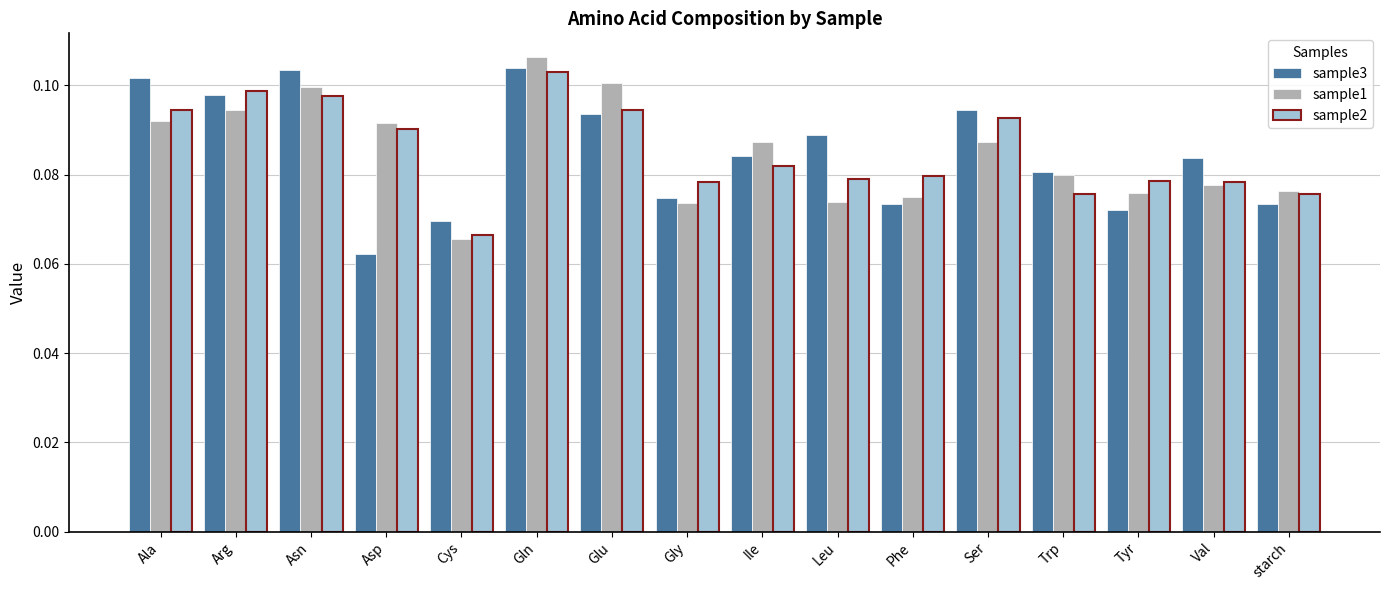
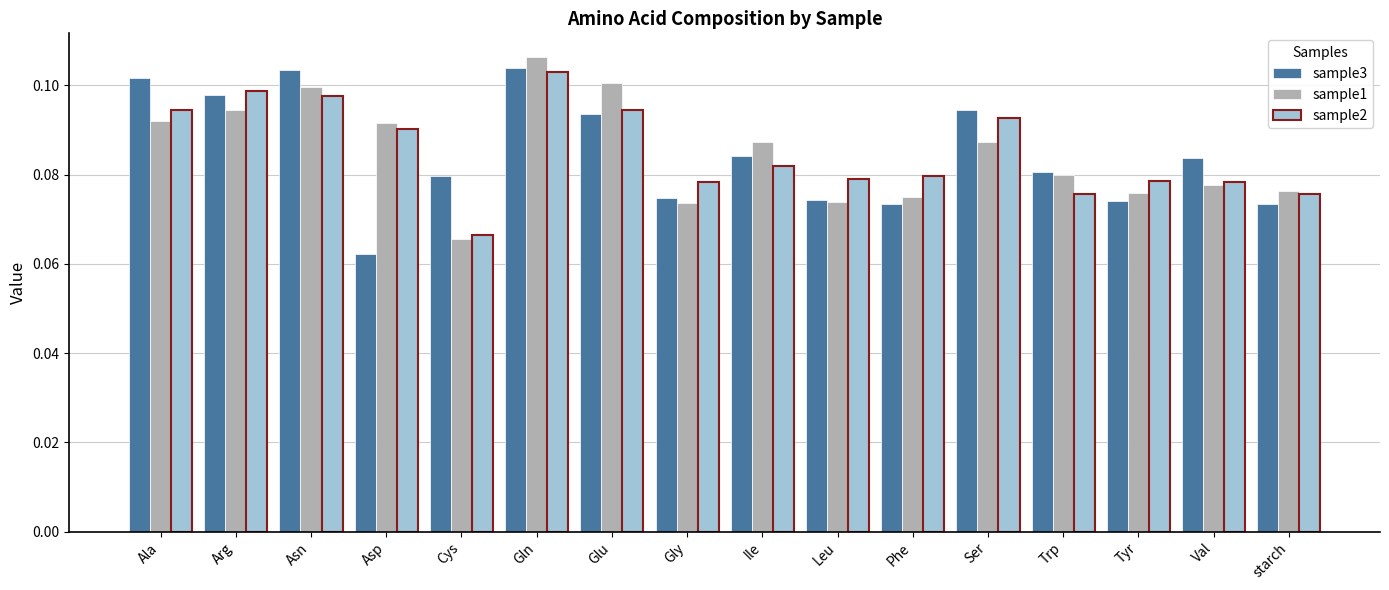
  {
    "sample3": {
      "Ala": 0.102,
      "Arg": 0.098,
      "Asn": 0.103,
      "Asp": 0.062,
-     "Cys": 0.070,
+     "Cys": 0.080,
      "Gln": 0.104,
      "Glu": 0.094,
      "Gly": 0.075,
      "Ile": 0.084,
-     "Leu": 0.089,
+     "Leu": 0.074,
      "Phe": 0.074,
      "Ser": 0.095,
      "Trp": 0.081,
-     "Tyr": 0.072,
+     "Tyr": 0.074,
      "Val": 0.084,
      "starch": 0.073
    }
  }
